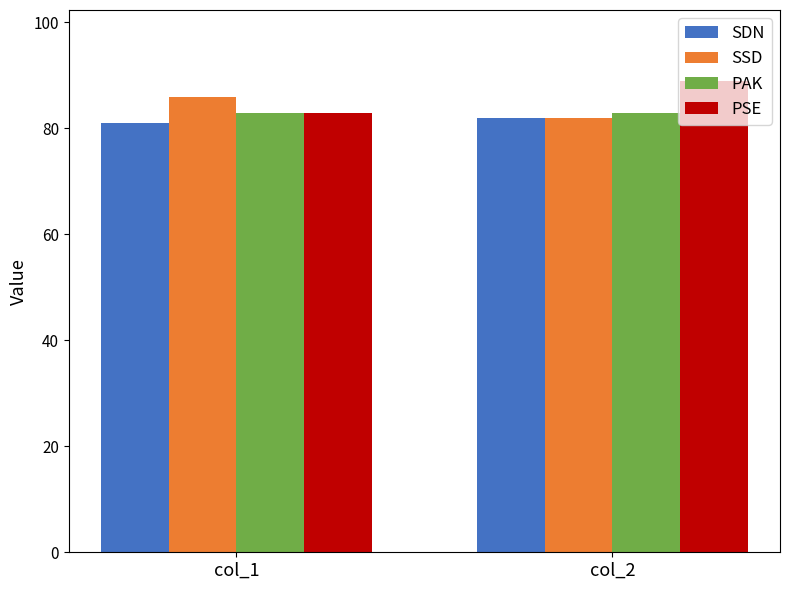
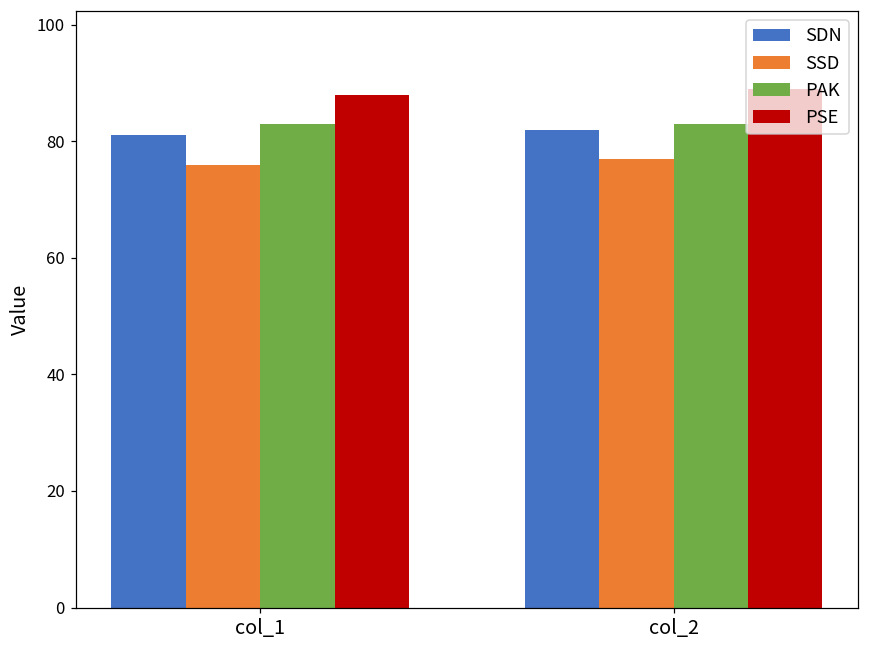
  {
    "SDN": {
      "col_1": 81,
      "col_2": 82
    },
    "SSD": {
-     "col_1": 86,
-     "col_2": 82
+     "col_1": 76,
+     "col_2": 77
    },
    "PAK": {
      "col_1": 83,
      "col_2": 83
    },
    "PSE": {
-     "col_1": 83
+     "col_1": 88
    }
  }
